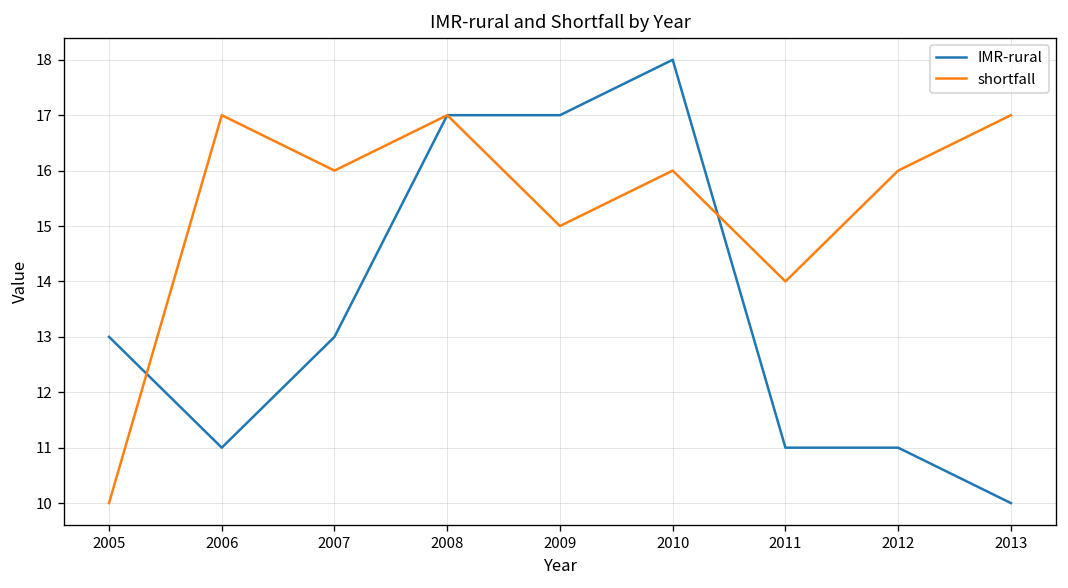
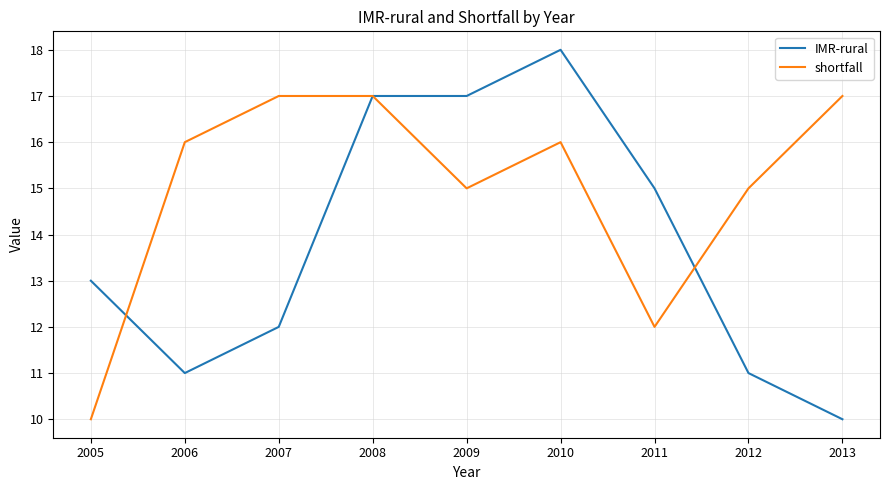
  {
    "IMR-rural": {
      "2005": 13,
      "2006": 11,
-     "2007": 13,
+     "2007": 12,
      "2009": 17,
      "2010": 18,
-     "2011": 11,
+     "2011": 15,
      "2012": 11,
      "2013": 10
    },
    "shortfall": {
      "2005": 10,
-     "2006": 17,
-     "2007": 16,
+     "2006": 16,
+     "2007": 17,
      "2009": 15,
      "2010": 16,
-     "2011": 14,
-     "2012": 16,
+     "2011": 12,
+     "2012": 15,
      "2013": 17
    }
  }
